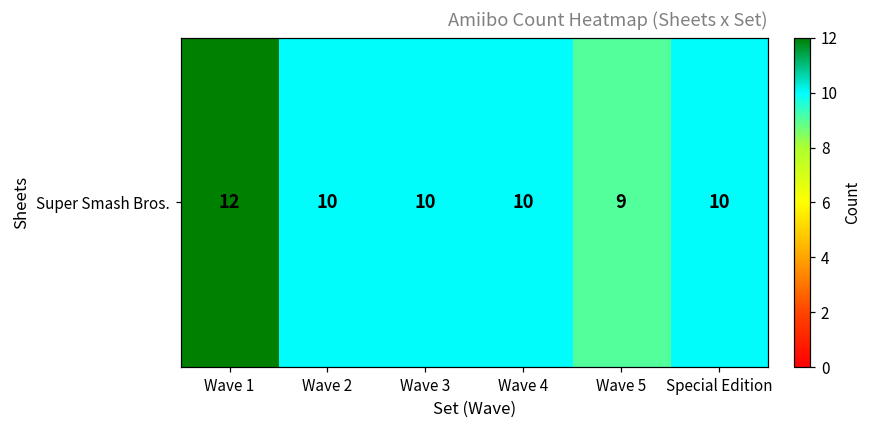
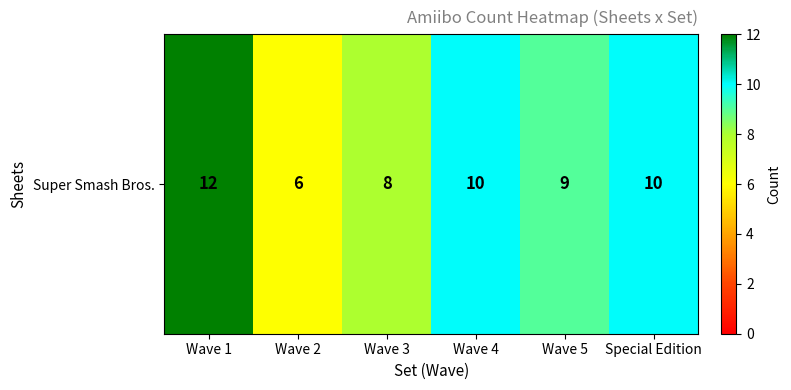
  {
    "Super Smash Bros.": {
      "Wave 1": 12,
-     "Wave 2": 10,
-     "Wave 3": 10,
+     "Wave 2": 6,
+     "Wave 3": 8,
      "Wave 4": 10,
      "Wave 5": 9,
      "Special Edition": 10
    }
  }
